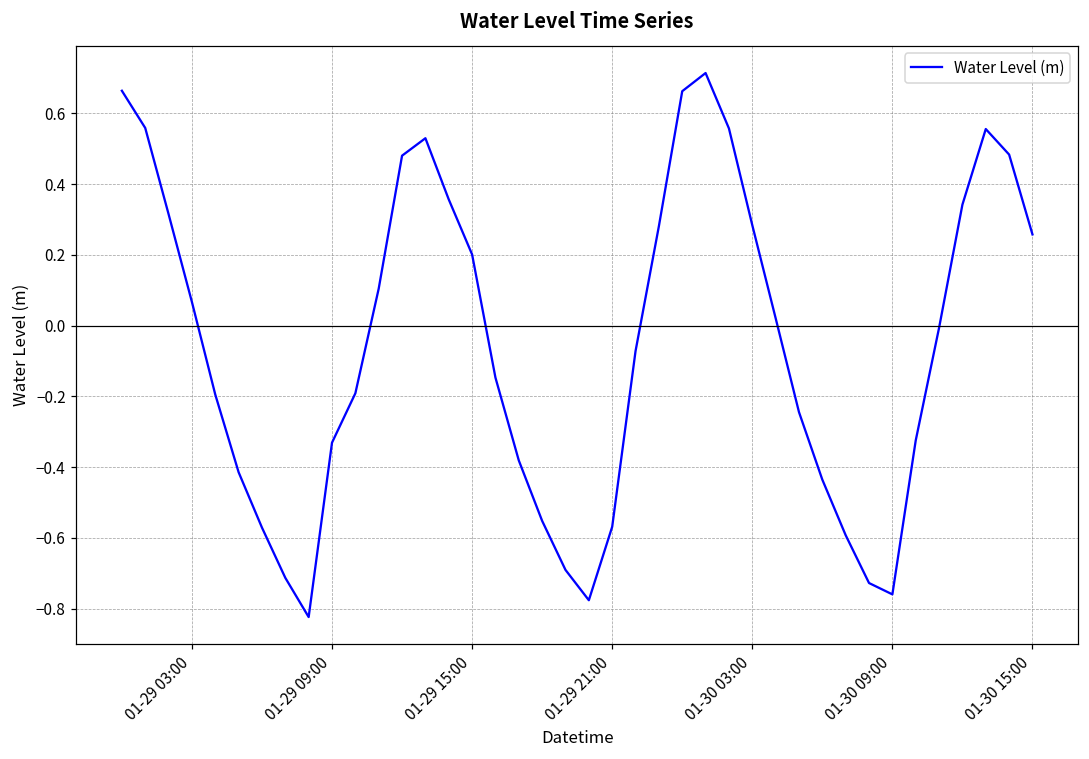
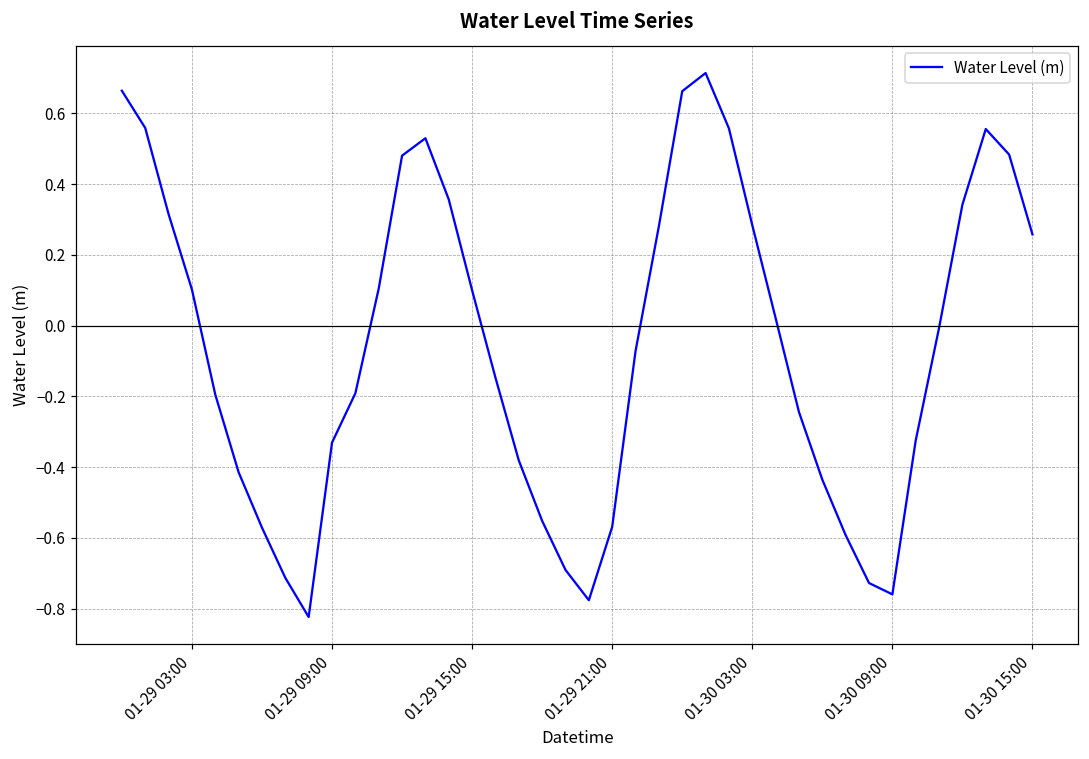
  {
-   "01-29 03:00": 0.07,
+   "01-29 03:00": 0.10,
    "01-29 09:00": -0.33,
-   "01-29 15:00": 0.20,
+   "01-29 15:00": 0.10,
    "01-29 21:00": -0.57,
    "01-30 03:00": 0.28,
    "01-30 09:00": -0.76,
    "01-30 15:00": 0.26
  }
